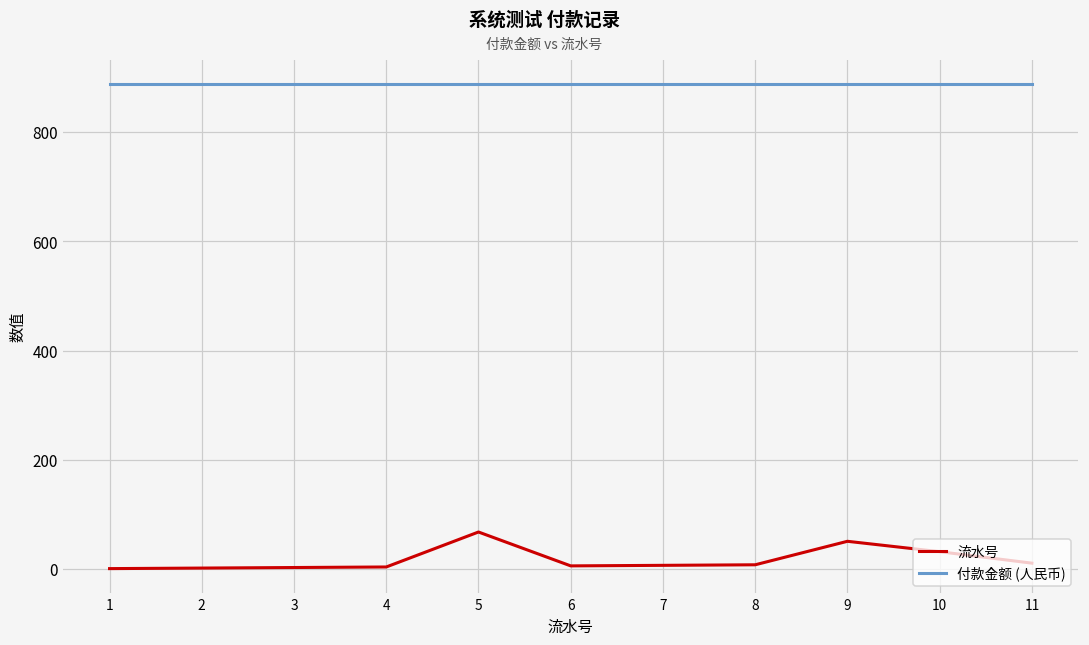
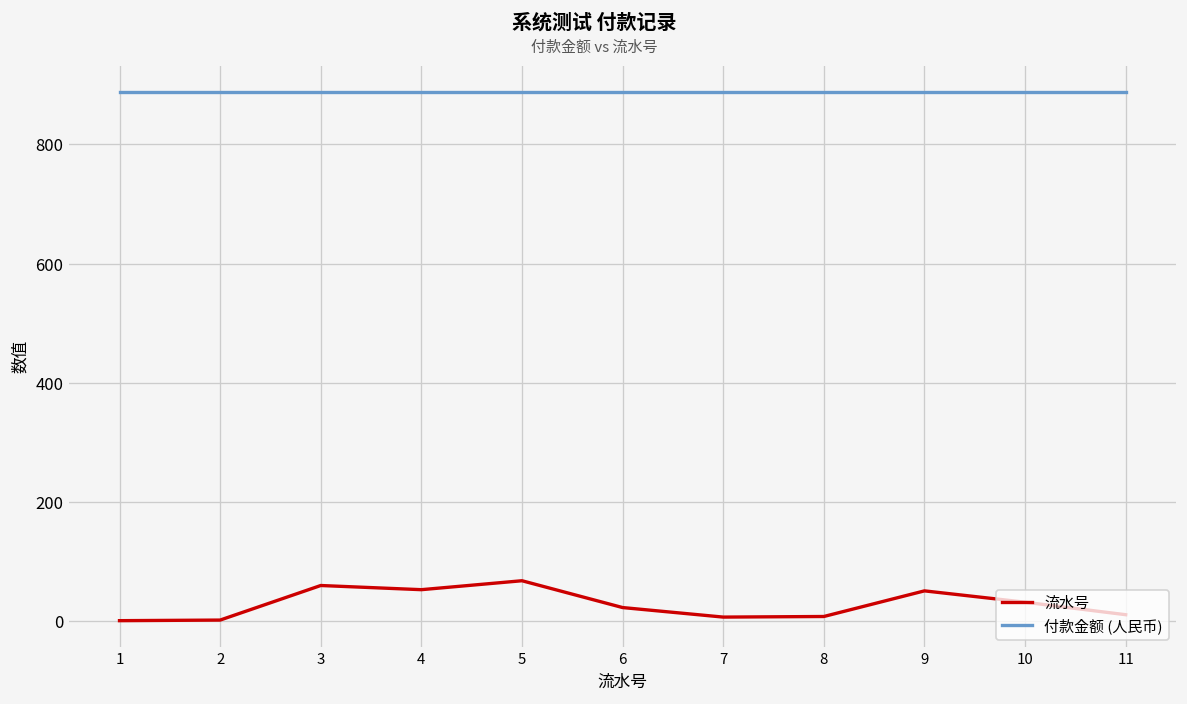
  {
    "流水号": {
      "1": 0,
      "2": 0,
-     "3": 0,
-     "4": 0,
+     "3": 60,
+     "4": 50,
      "5": 70,
-     "6": 10,
+     "6": 20,
      "7": 10,
      "8": 10,
      "9": 50
    },
    "付款金额 (人民币)": {
      "1": 890,
      "2": 890,
      "3": 890,
      "4": 890,
      "5": 890,
      "6": 890,
      "7": 890,
      "8": 890,
      "9": 890,
      "10": 890,
      "11": 890
    }
  }
